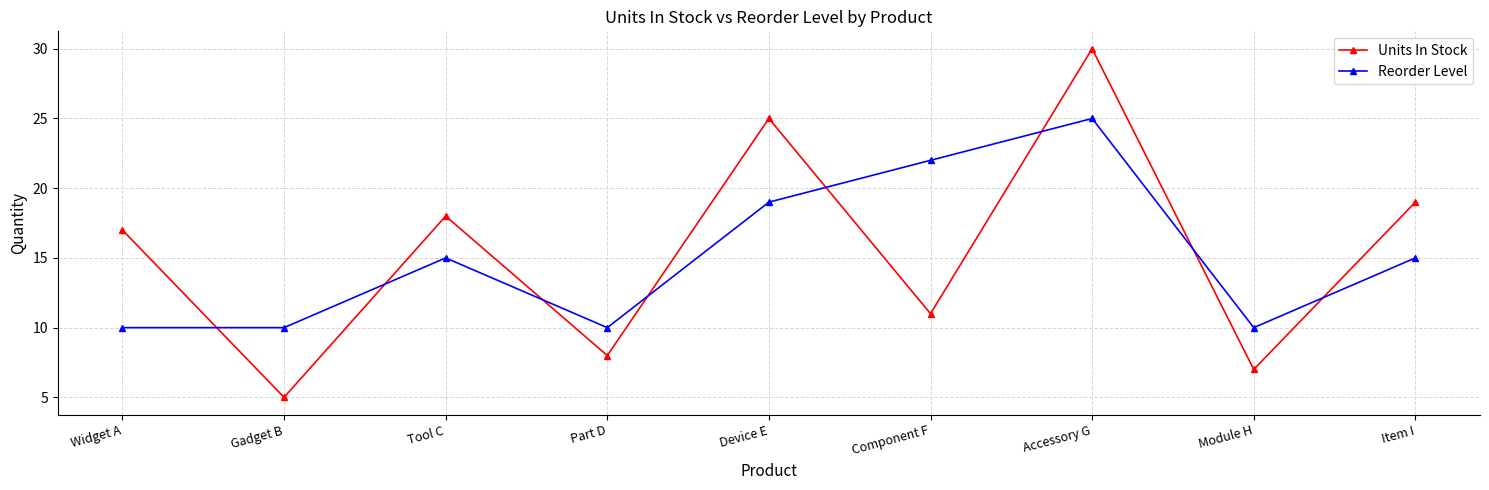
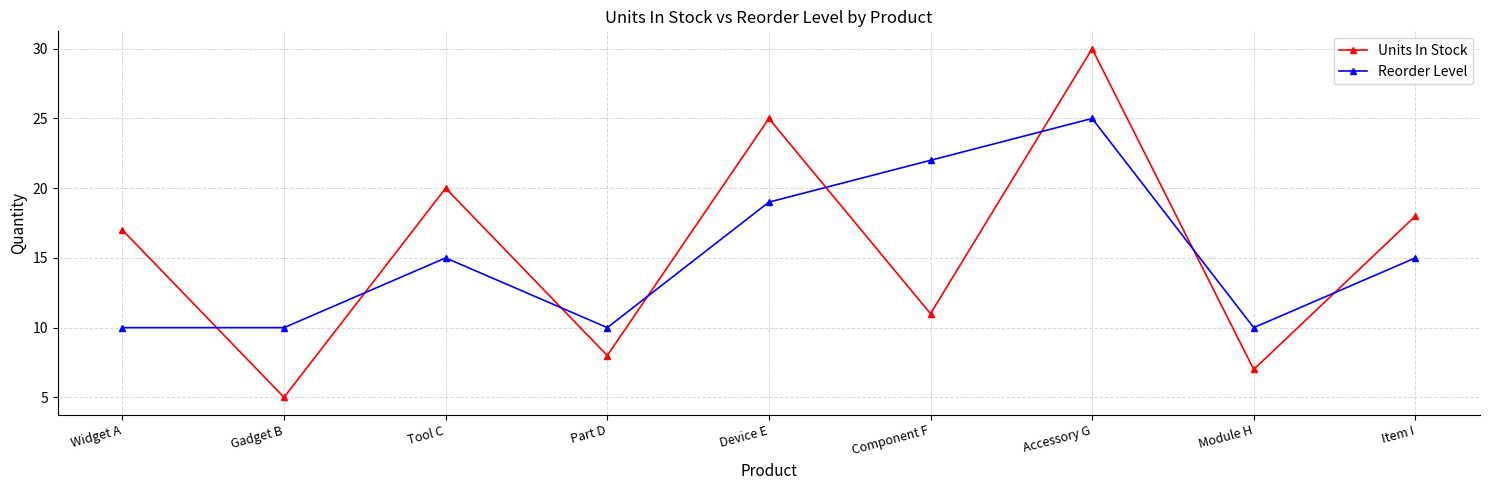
  {
    "Units In Stock": {
      "Widget A": 17,
      "Gadget B": 5,
-     "Tool C": 18,
+     "Tool C": 20,
      "Part D": 8,
      "Device E": 25,
      "Component F": 11,
      "Accessory G": 30,
      "Module H": 7,
-     "Item I": 19
+     "Item I": 18
    },
    "Reorder Level": {
      "Widget A": 10,
      "Gadget B": 10,
      "Tool C": 15,
      "Part D": 10,
      "Device E": 19,
      "Component F": 22,
      "Accessory G": 25,
      "Module H": 10,
      "Item I": 15
    }
  }
